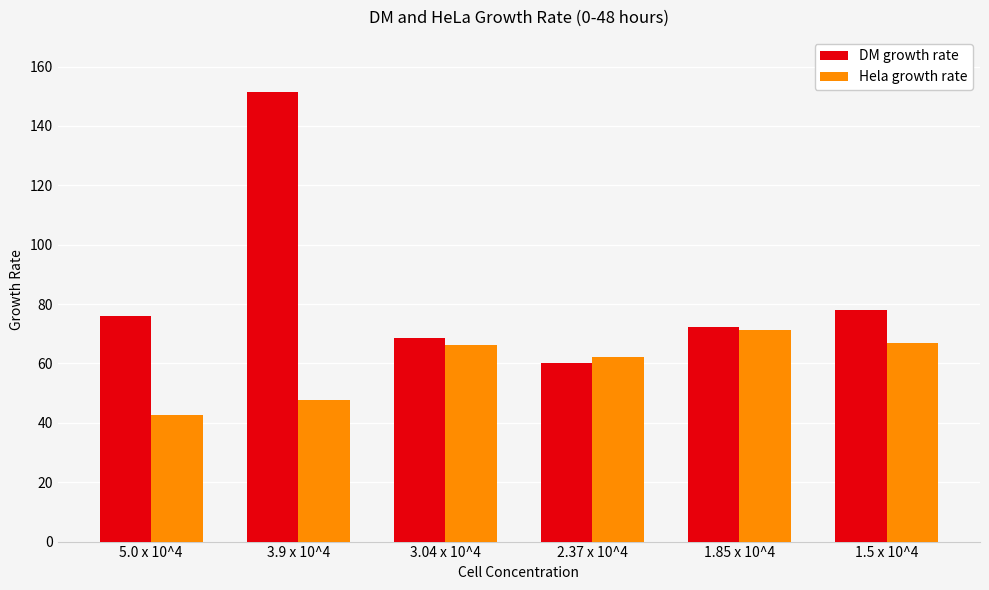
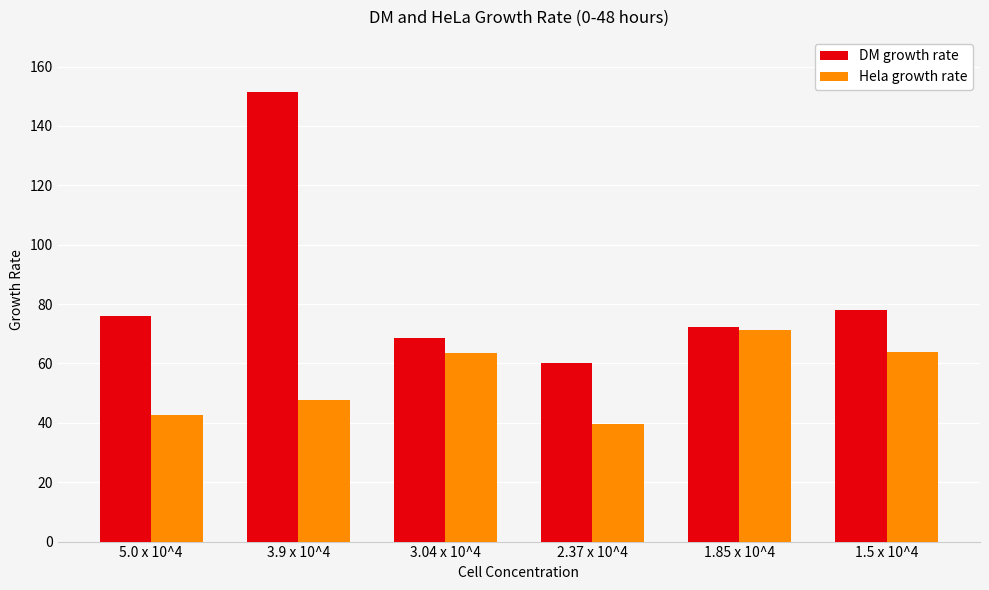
  {
    "DM growth rate": {
      "5.0 x 10^4": 76,
      "3.9 x 10^4": 151,
      "3.04 x 10^4": 69,
      "2.37 x 10^4": 60,
      "1.85 x 10^4": 72,
      "1.5 x 10^4": 78
    },
    "Hela growth rate": {
      "5.0 x 10^4": 43,
      "3.9 x 10^4": 48,
-     "3.04 x 10^4": 66,
-     "2.37 x 10^4": 62,
+     "3.04 x 10^4": 63,
+     "2.37 x 10^4": 39,
      "1.85 x 10^4": 71,
-     "1.5 x 10^4": 67
+     "1.5 x 10^4": 64
    }
  }
